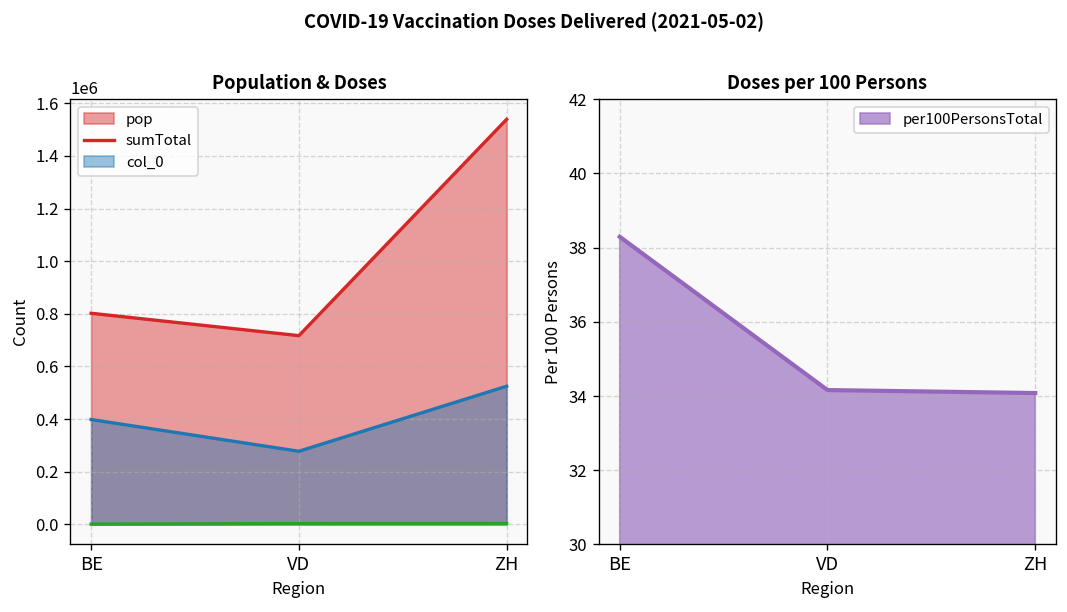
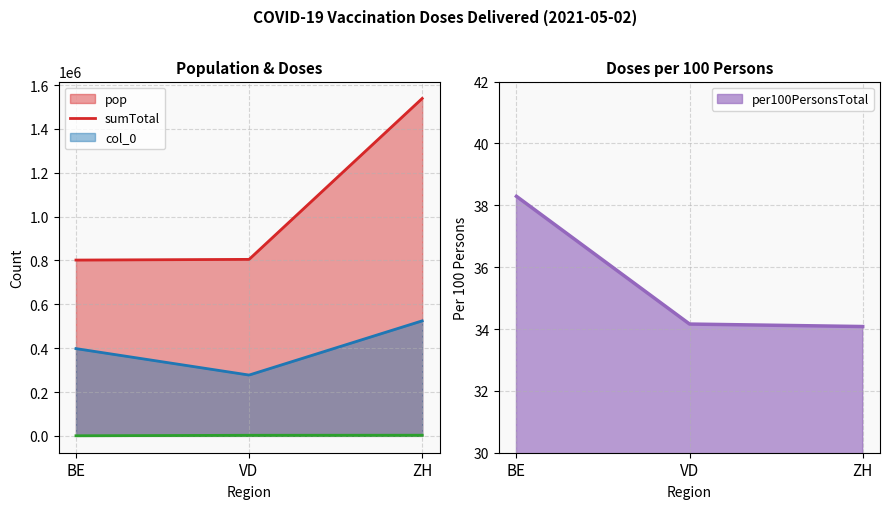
  {
    "Population & Doses": {
      "pop": {
        "BE": 800000,
-       "VD": 720000,
+       "VD": 810000,
        "ZH": 1540000
      }
    },
    "Doses per 100 Persons": {
      "BE": 38.3,
      "VD": 34.2,
      "ZH": 34.1
    }
  }
